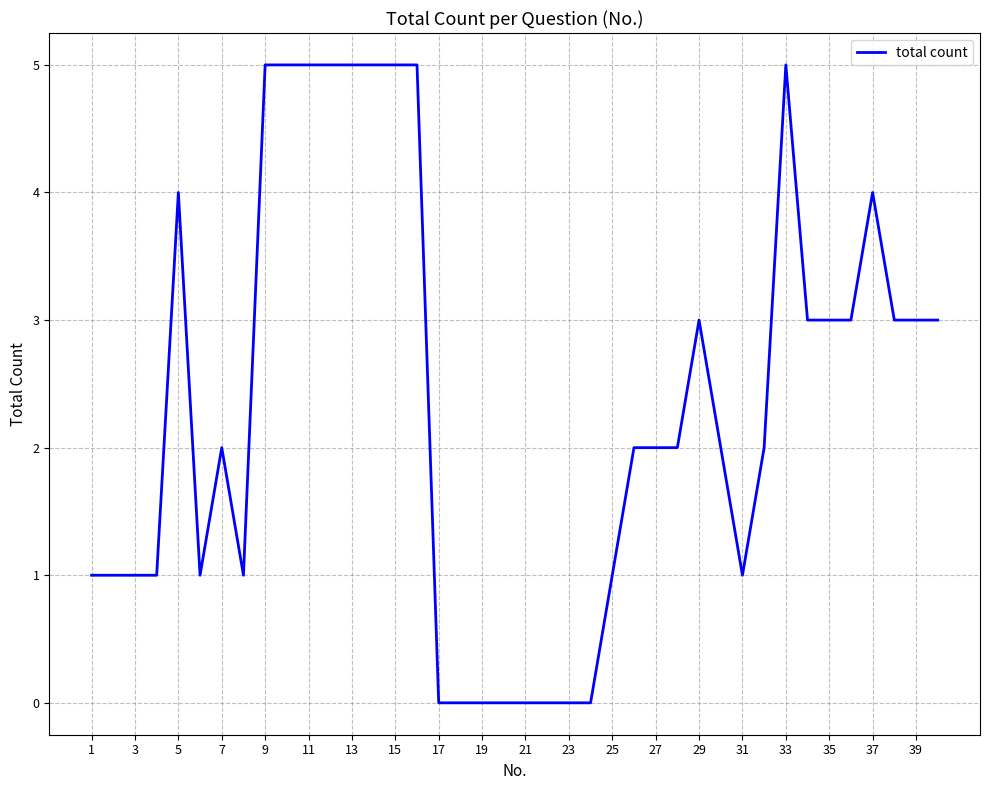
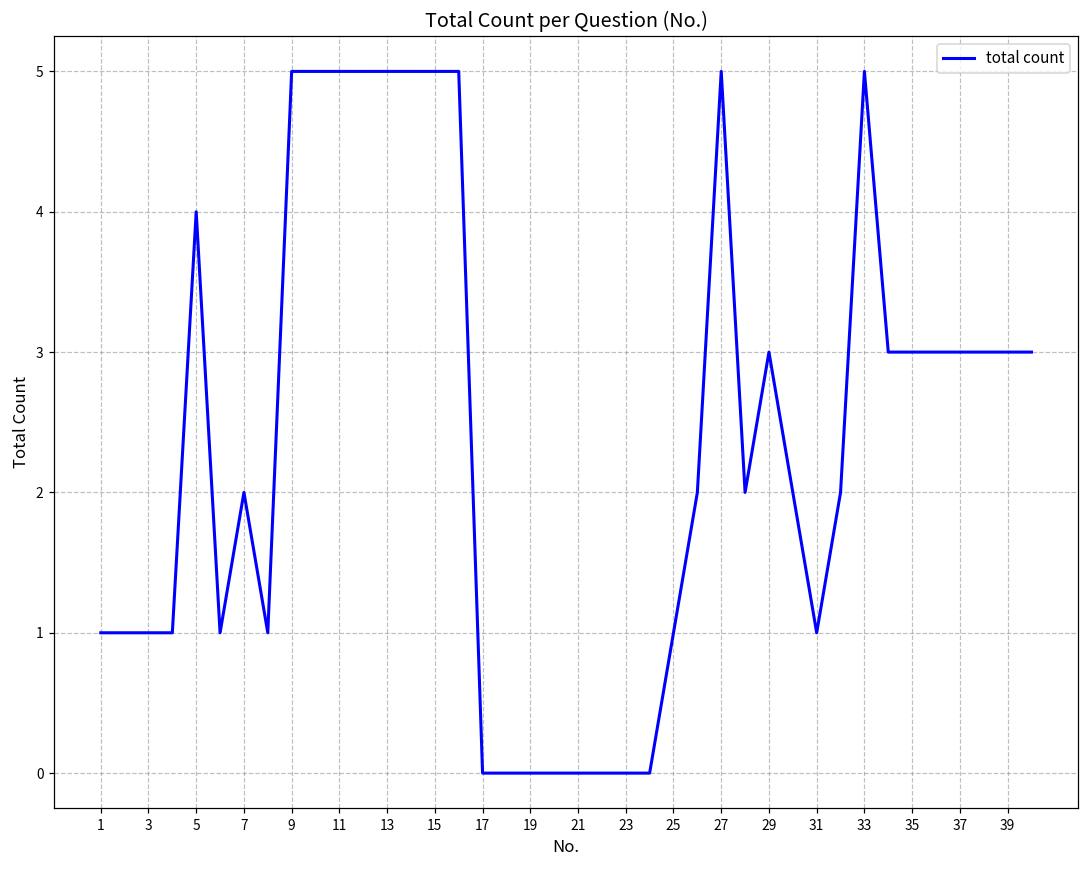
  {
    "1": 1,
    "3": 1,
    "5": 4,
    "7": 2,
    "9": 5,
    "11": 5,
    "13": 5,
    "15": 5,
    "17": 0,
    "19": 0,
    "21": 0,
    "23": 0,
    "25": 1,
-   "27": 2,
+   "27": 5,
    "29": 3,
    "31": 1,
    "33": 5,
    "35": 3,
-   "37": 4,
+   "37": 3,
    "39": 3
  }
